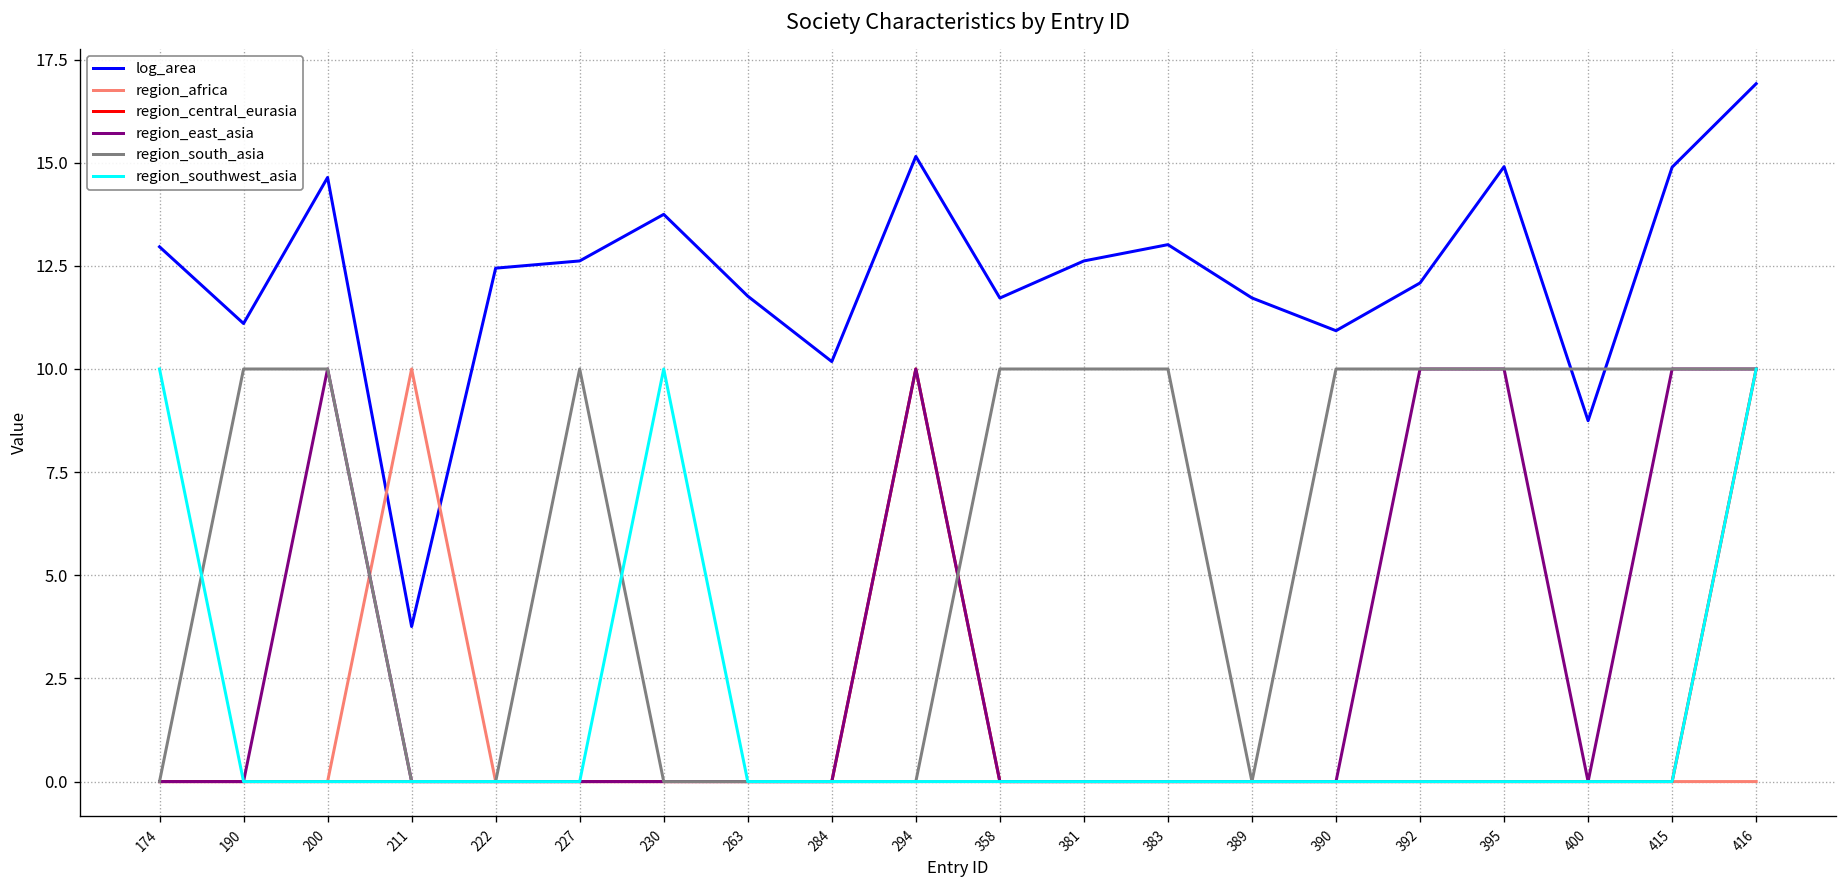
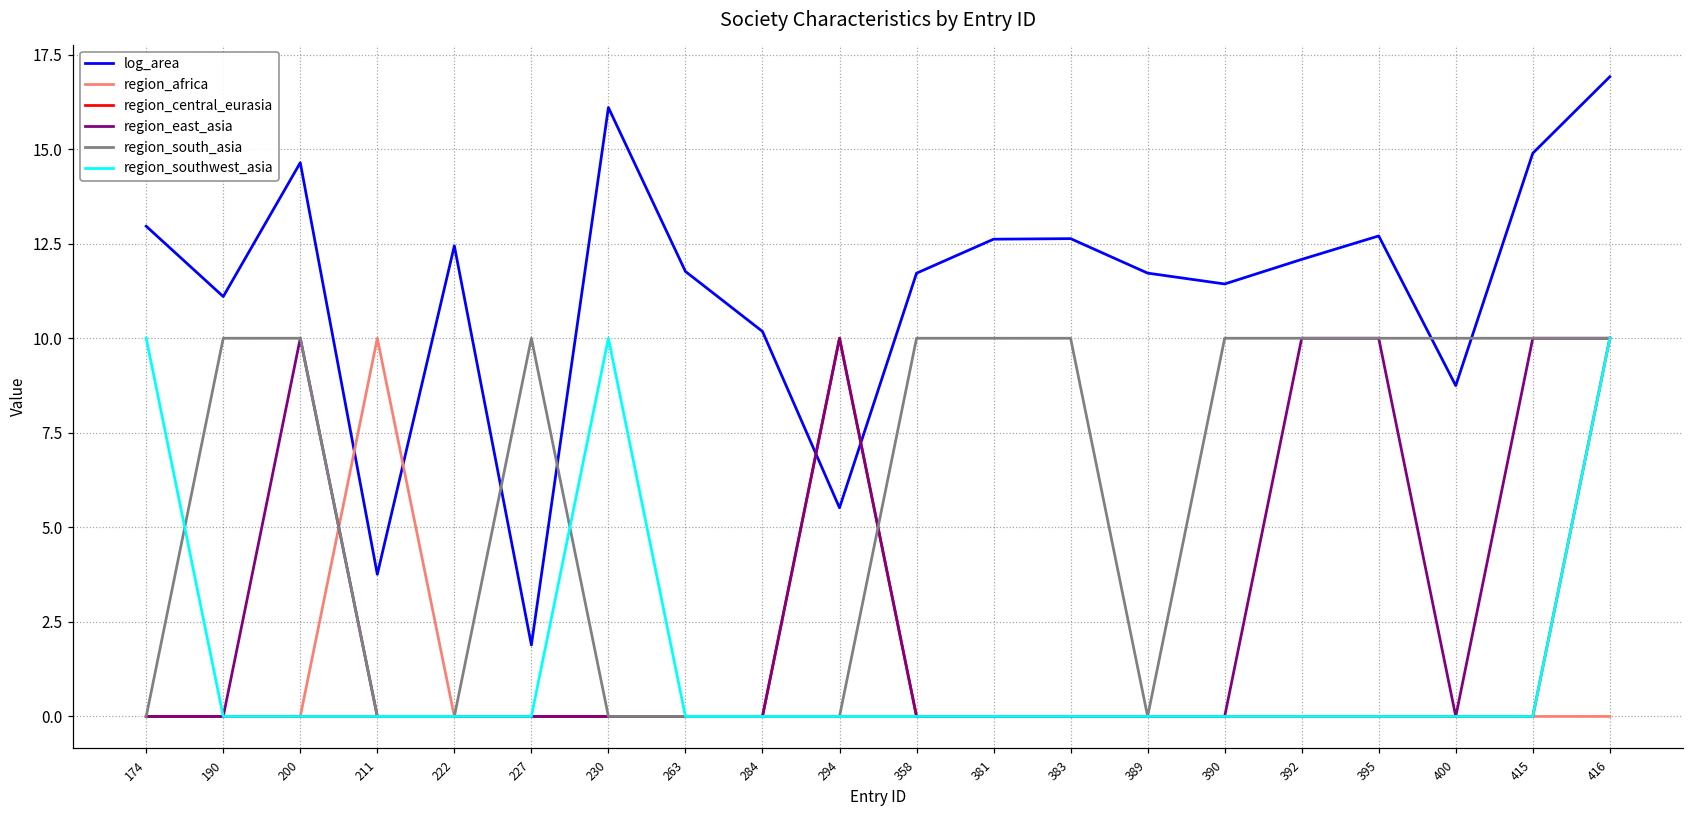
  {
    "log_area": {
      "174": 13.0,
      "190": 11.1,
      "200": 14.6,
      "211": 3.8,
      "222": 12.4,
-     "227": 12.6,
-     "230": 13.7,
+     "227": 1.9,
+     "230": 16.1,
      "263": 11.8,
      "284": 10.2,
-     "294": 15.2,
+     "294": 5.5,
      "358": 11.7,
      "381": 12.6,
-     "383": 13.0,
+     "383": 12.6,
      "389": 11.7,
-     "390": 10.9,
+     "390": 11.4,
      "392": 12.1,
-     "395": 14.9,
+     "395": 12.7,
      "400": 8.7,
      "415": 14.9,
      "416": 16.9
    },
    "region_africa": {
      "211": 10.0,
      "416": 0.0
    },
    "region_south_asia": {
      "190": 10.0,
      "227": 10.0,
      "358": 10.0,
      "381": 10.0,
      "383": 10.0,
      "390": 10.0,
      "400": 10.0
    },
    "region_southwest_asia": {
      "174": 10.0,
      "230": 10.0
    }
  }
